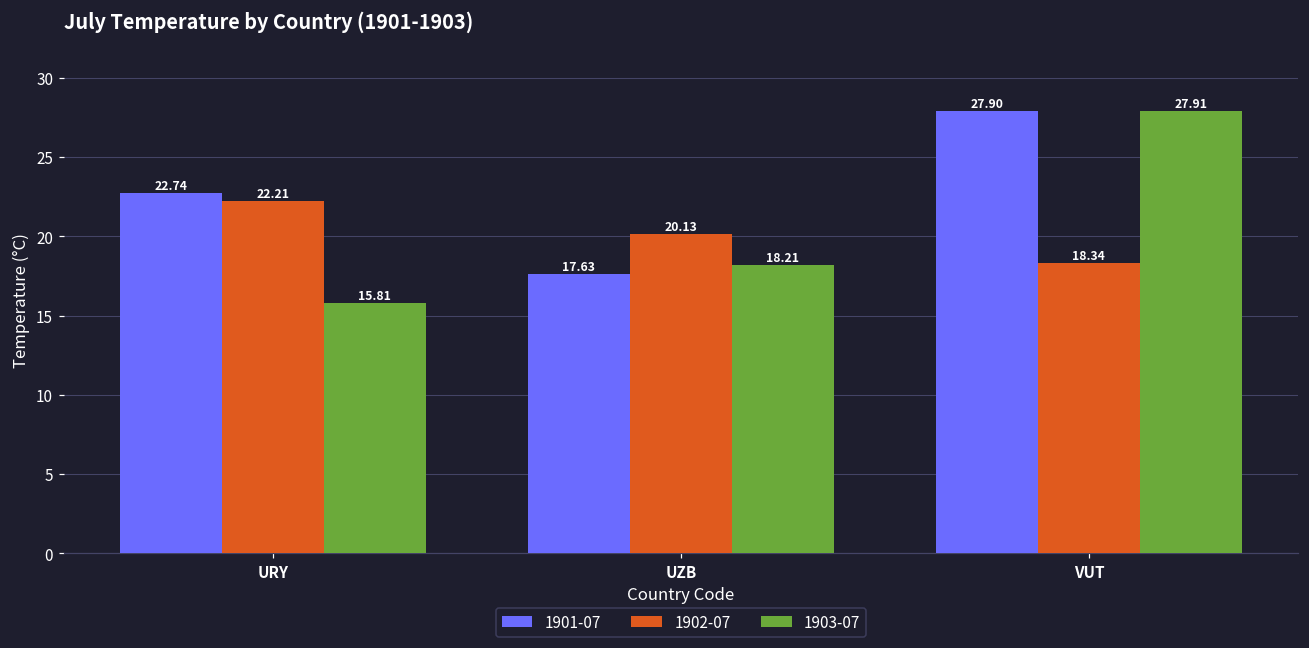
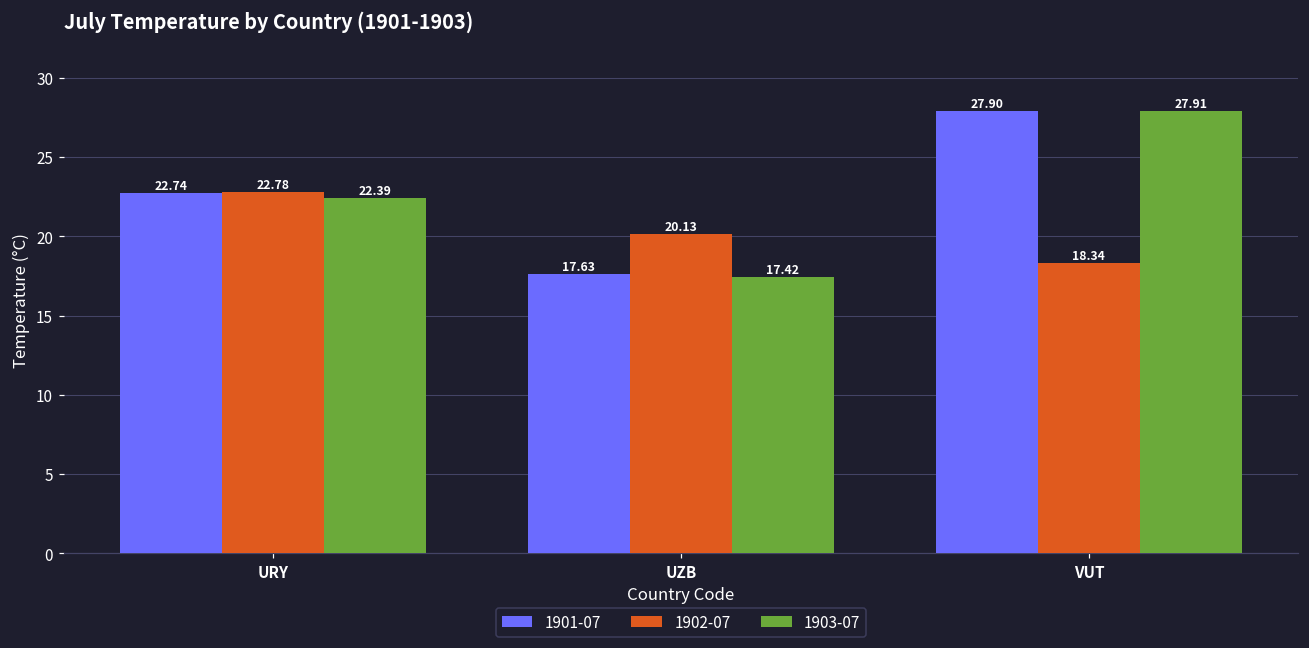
  {
    "1901-07": {
      "URY": 22.74,
      "UZB": 17.63,
      "VUT": 27.90
    },
    "1902-07": {
-     "URY": 22.21,
+     "URY": 22.78,
      "UZB": 20.13,
      "VUT": 18.34
    },
    "1903-07": {
-     "URY": 15.81,
-     "UZB": 18.21,
+     "URY": 22.39,
+     "UZB": 17.42,
      "VUT": 27.91
    }
  }
